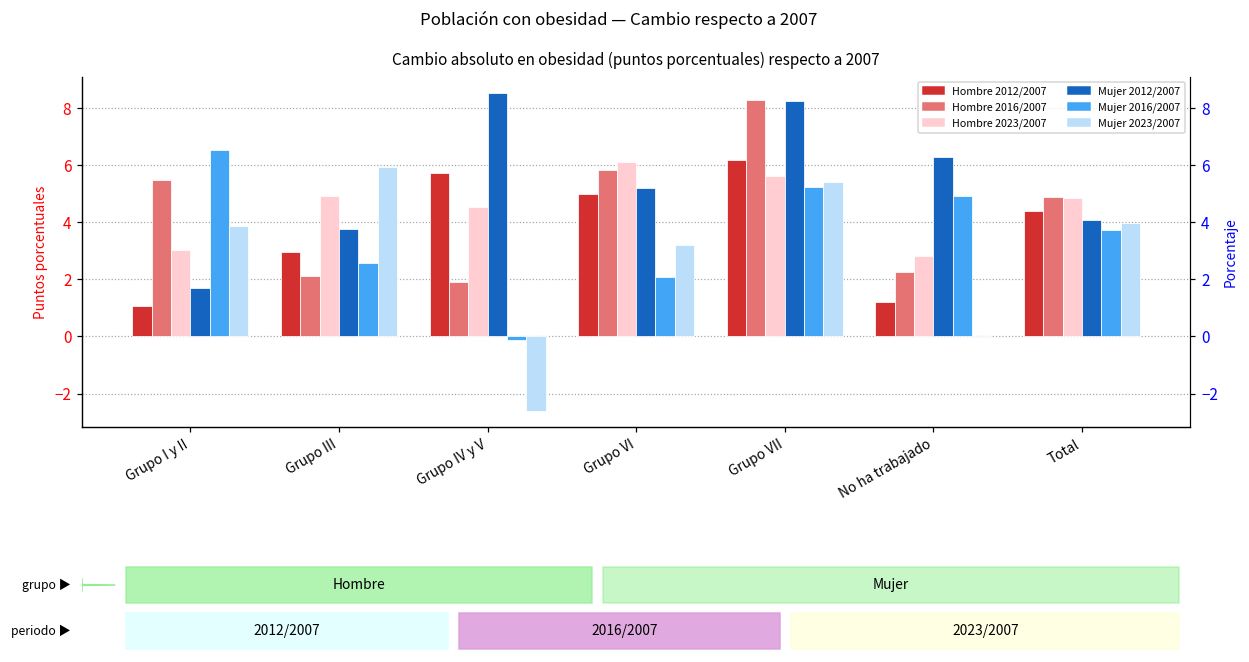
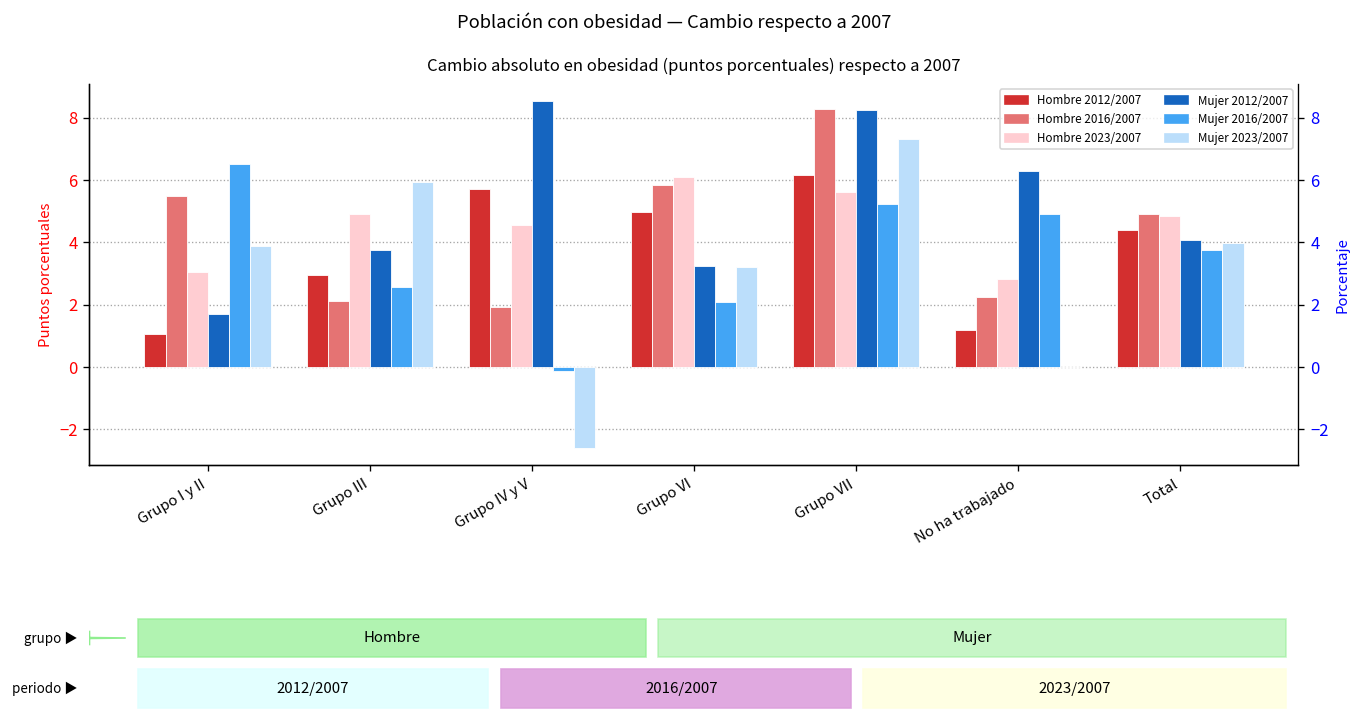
  {
    "Hombre 2012/2007": {
      "Grupo I y II": 1.1,
      "Grupo III": 3.0,
      "Grupo IV y V": 5.7,
      "Grupo VI": 5.0,
      "Grupo VII": 6.2,
      "No ha trabajado": 1.2,
      "Total": 4.4
    },
    "Hombre 2016/2007": {
      "Grupo I y II": 5.5,
      "Grupo III": 2.1,
      "Grupo IV y V": 1.9,
      "Grupo VI": 5.8,
      "Grupo VII": 8.3,
      "No ha trabajado": 2.2,
      "Total": 4.9
    },
    "Hombre 2023/2007": {
      "Grupo I y II": 3.0,
      "Grupo III": 4.9,
      "Grupo IV y V": 4.5,
      "Grupo VI": 6.1,
      "Grupo VII": 5.6,
      "No ha trabajado": 2.8,
      "Total": 4.8
    },
    "Mujer 2012/2007": {
      "Grupo I y II": 1.7,
      "Grupo III": 3.8,
      "Grupo IV y V": 8.5,
-     "Grupo VI": 5.2,
+     "Grupo VI": 3.2,
      "Grupo VII": 8.3,
      "No ha trabajado": 6.3,
      "Total": 4.1
    },
    "Mujer 2016/2007": {
      "Grupo I y II": 6.5,
      "Grupo III": 2.6,
      "Grupo IV y V": -0.1,
      "Grupo VI": 2.1,
      "Grupo VII": 5.2,
      "No ha trabajado": 4.9,
      "Total": 3.7
    },
    "Mujer 2023/2007": {
      "Grupo I y II": 3.9,
      "Grupo III": 5.9,
      "Grupo IV y V": -2.6,
      "Grupo VI": 3.2,
-     "Grupo VII": 5.4,
+     "Grupo VII": 7.3,
      "Total": 4.0
    }
  }
